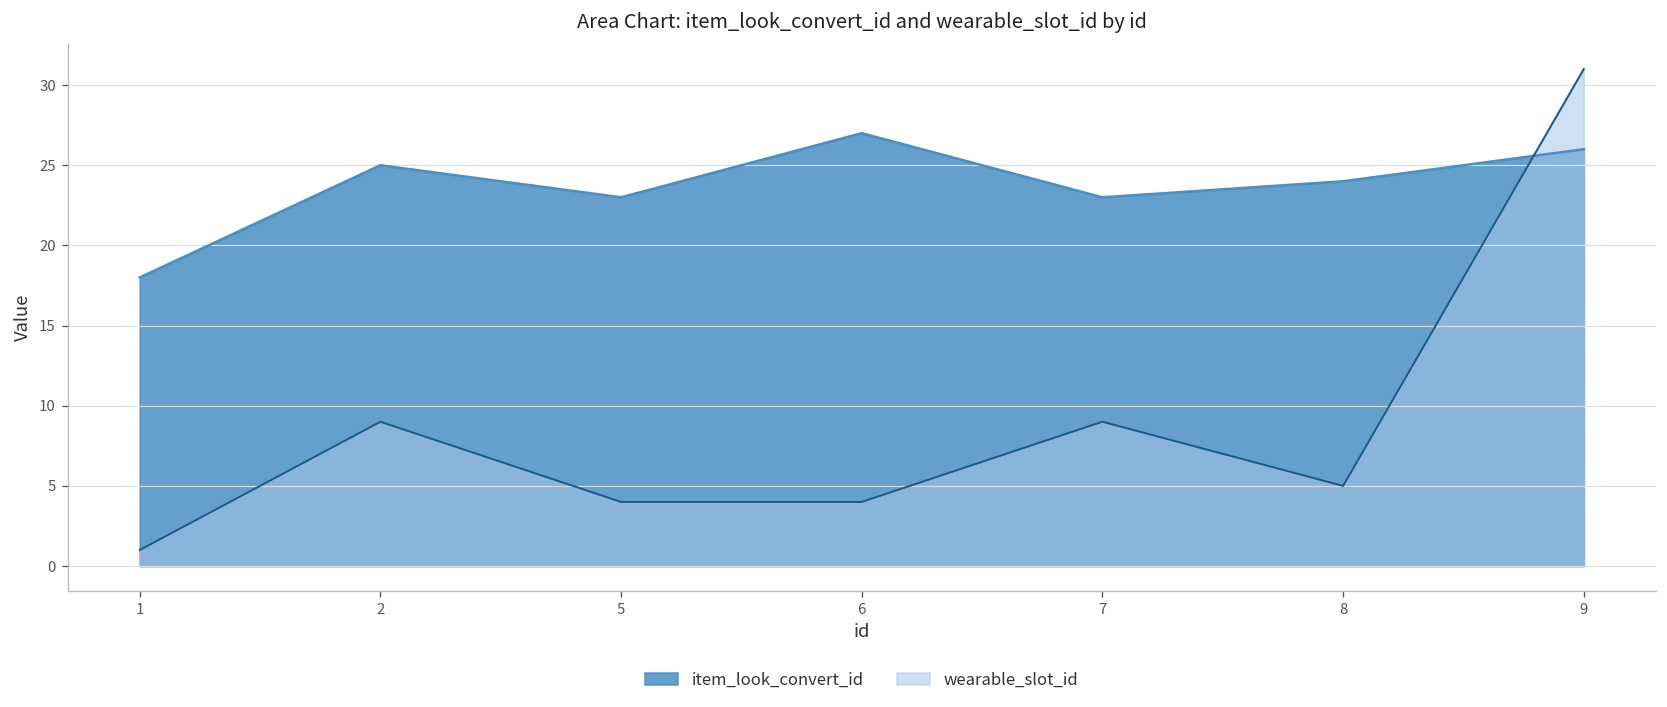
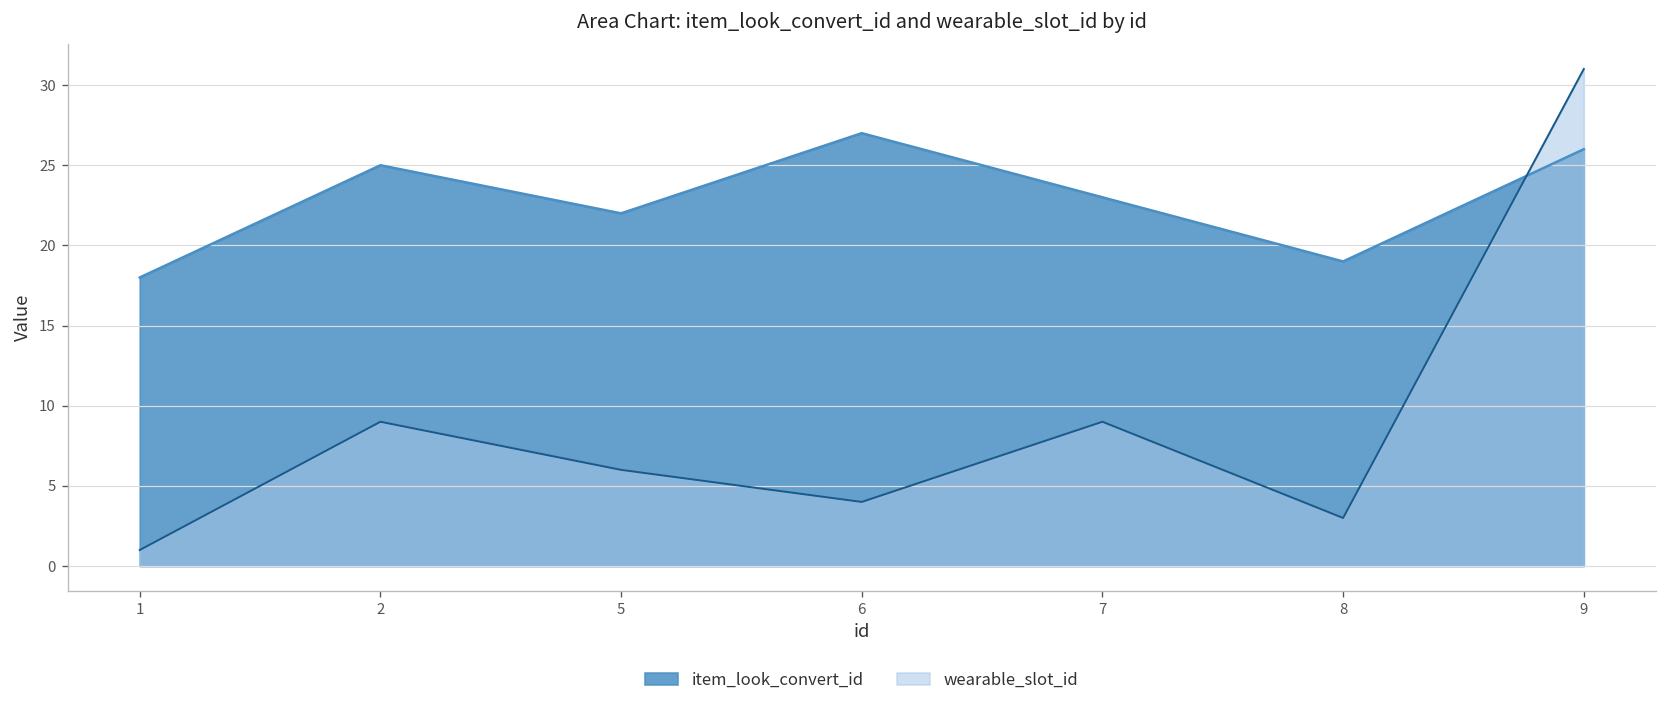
  {
    "item_look_convert_id": {
      "1": 18,
      "2": 25,
-     "5": 23,
+     "5": 22,
      "6": 27,
      "7": 23,
-     "8": 24,
+     "8": 19,
      "9": 26
    },
    "wearable_slot_id": {
      "1": 1,
      "2": 9,
-     "5": 4,
+     "5": 6,
      "6": 4,
      "7": 9,
-     "8": 5,
+     "8": 3,
      "9": 31
    }
  }
